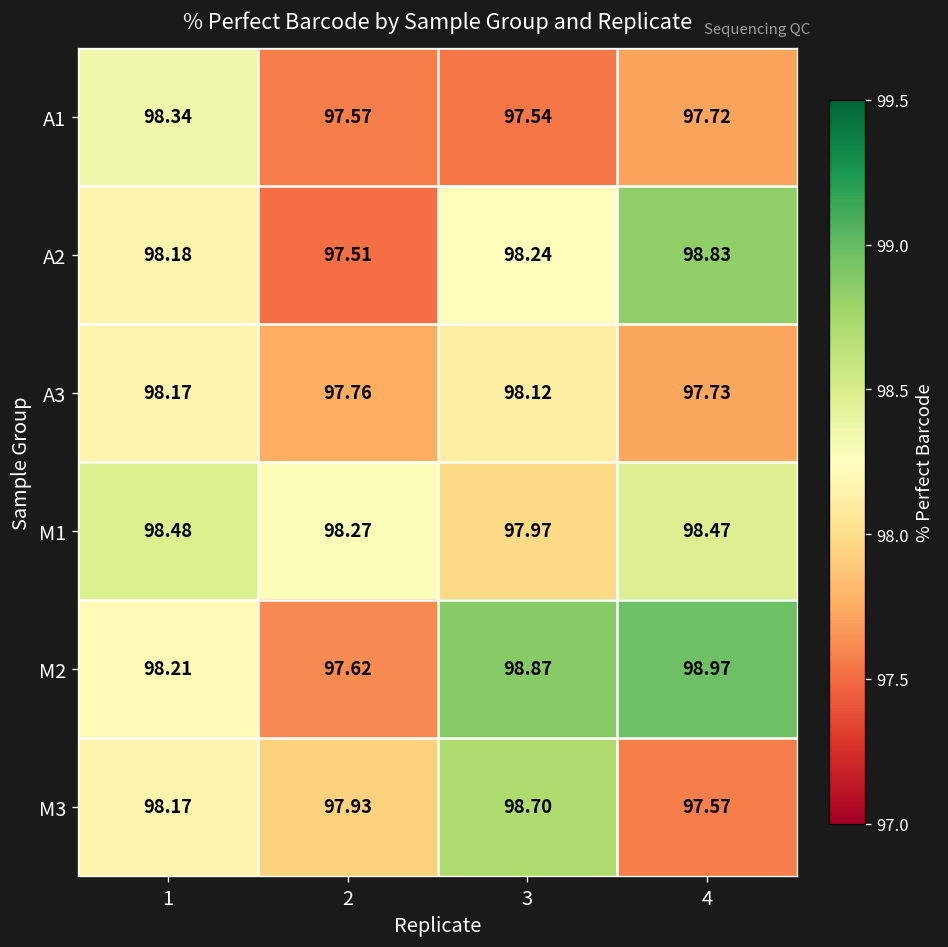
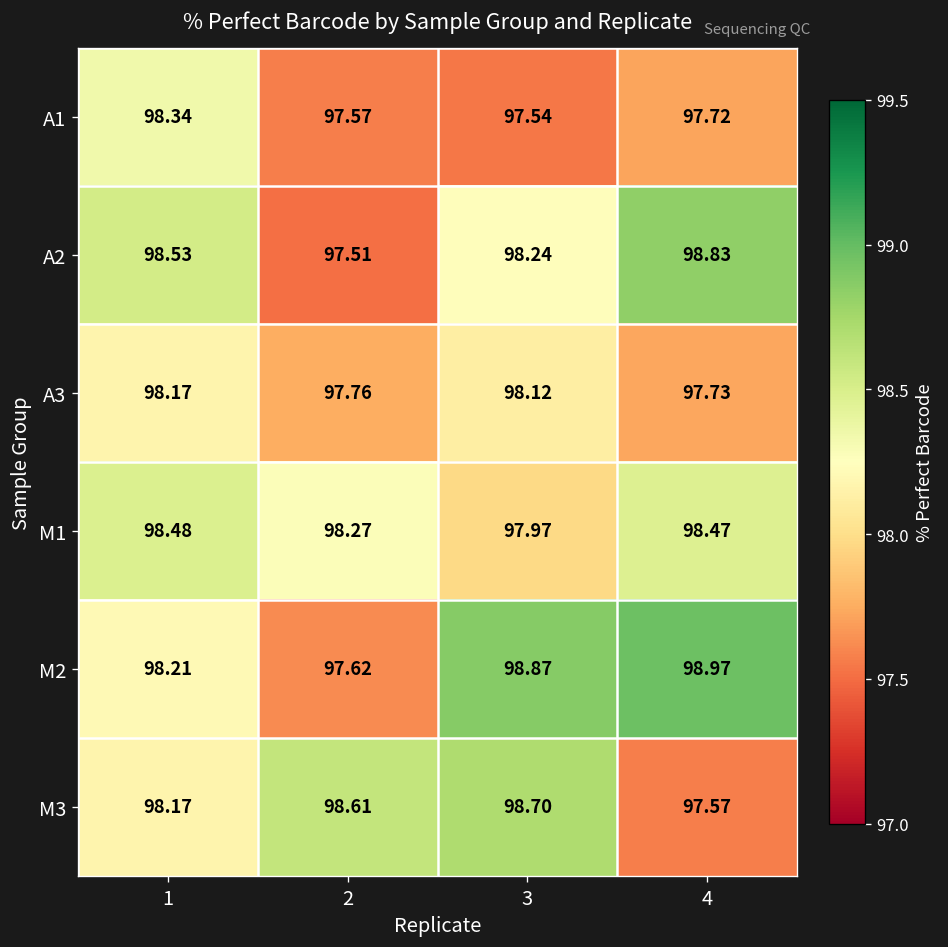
  {
    "A1": {
      "1": 98.34,
      "2": 97.57,
      "3": 97.54,
      "4": 97.72
    },
    "A2": {
-     "1": 98.18,
+     "1": 98.53,
      "2": 97.51,
      "3": 98.24,
      "4": 98.83
    },
    "A3": {
      "1": 98.17,
      "2": 97.76,
      "3": 98.12,
      "4": 97.73
    },
    "M1": {
      "1": 98.48,
      "2": 98.27,
      "3": 97.97,
      "4": 98.47
    },
    "M2": {
      "1": 98.21,
      "2": 97.62,
      "3": 98.87,
      "4": 98.97
    },
    "M3": {
      "1": 98.17,
-     "2": 97.93,
+     "2": 98.61,
      "3": 98.70,
      "4": 97.57
    }
  }
